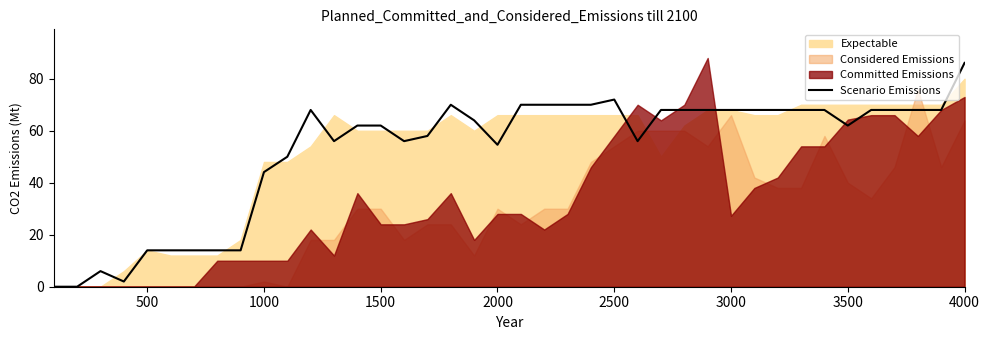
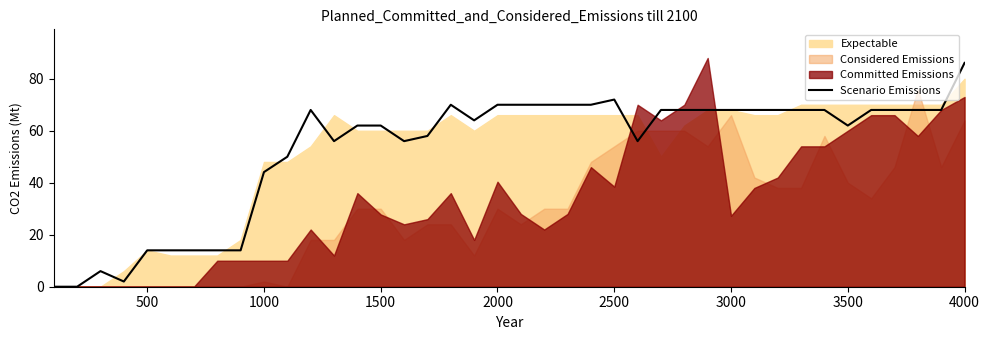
  {
    "Scenario Emissions": {
      "1000": 44,
      "1500": 62,
-     "2000": 55,
+     "2000": 70,
      "2500": 72,
      "3500": 62,
      "4000": 86
    },
    "Committed Emissions": {
      "1000": 10,
-     "1500": 24,
-     "2000": 28,
-     "2500": 58,
+     "1500": 28,
+     "2000": 40,
+     "2500": 39,
      "3000": 27,
-     "3500": 64,
+     "3500": 60,
      "4000": 73
    }
  }
